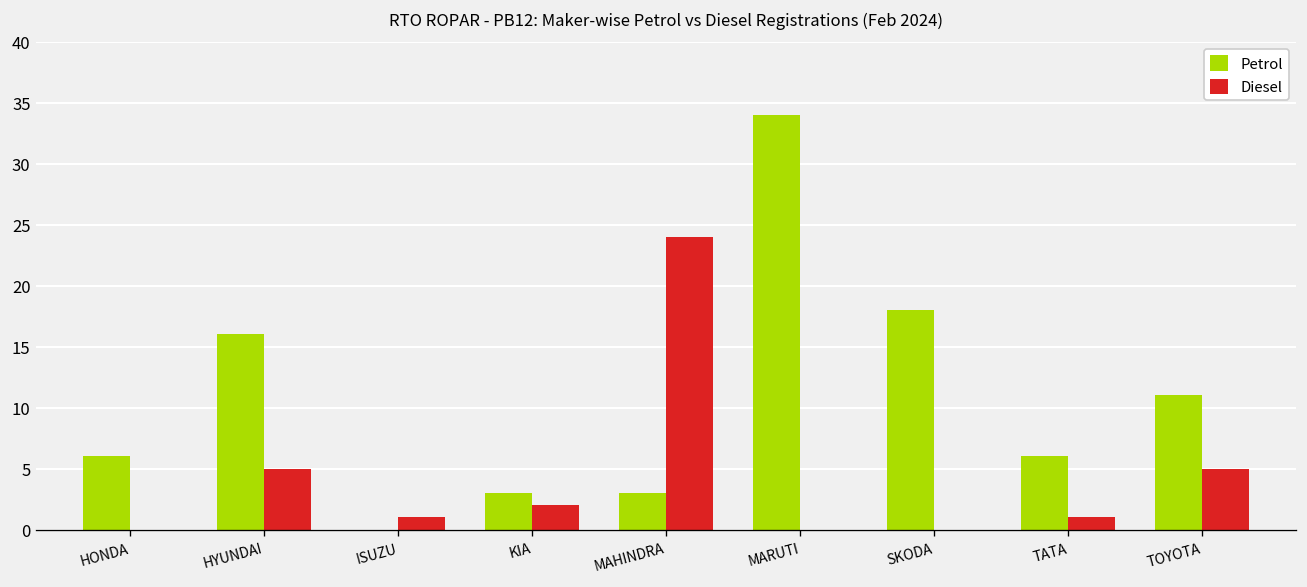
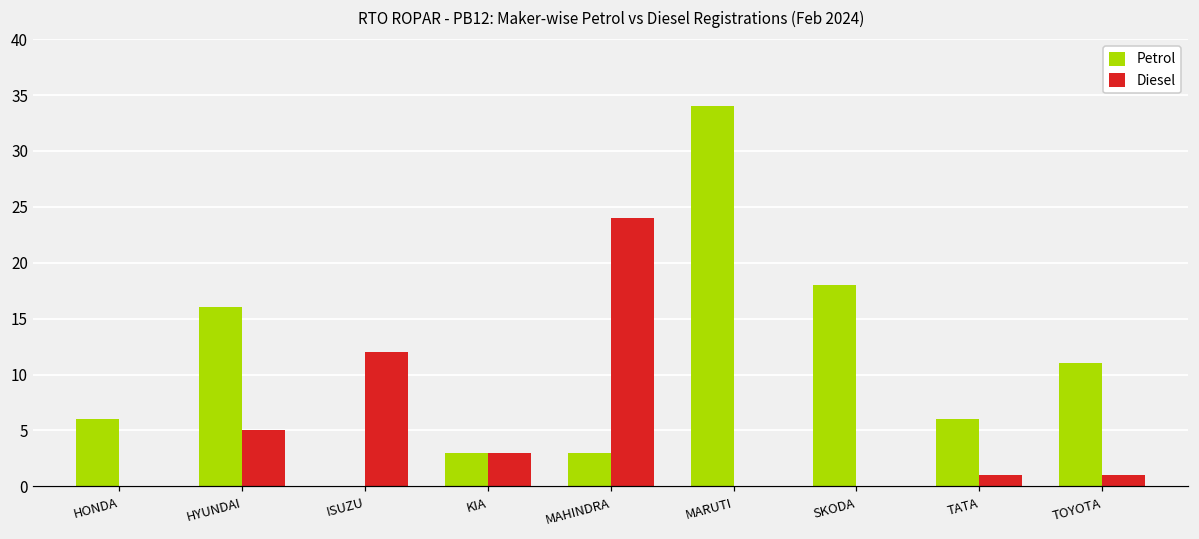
  {
    "Petrol": {
      "HONDA": 6,
      "HYUNDAI": 16,
      "ISUZU": 0,
      "KIA": 3,
      "MAHINDRA": 3,
      "MARUTI": 34,
      "SKODA": 18,
      "TATA": 6,
      "TOYOTA": 11
    },
    "Diesel": {
      "HONDA": 0,
      "HYUNDAI": 5,
-     "ISUZU": 1,
-     "KIA": 2,
+     "ISUZU": 12,
+     "KIA": 3,
      "MAHINDRA": 24,
      "MARUTI": 0,
      "SKODA": 0,
      "TATA": 1,
-     "TOYOTA": 5
+     "TOYOTA": 1
    }
  }
